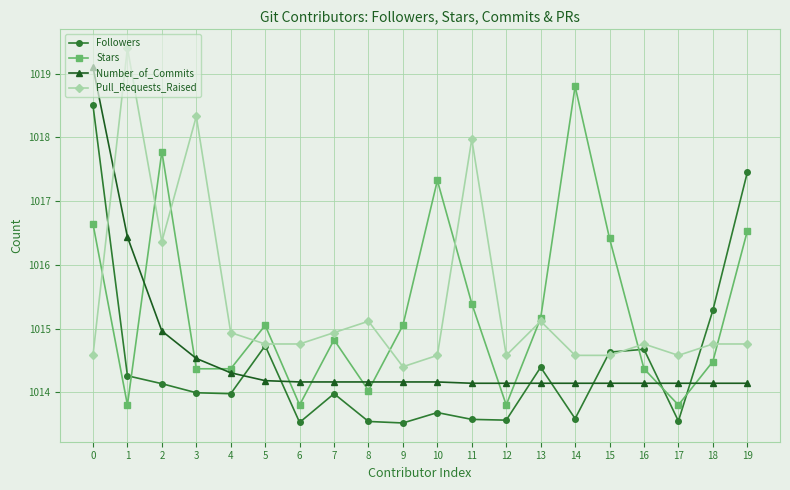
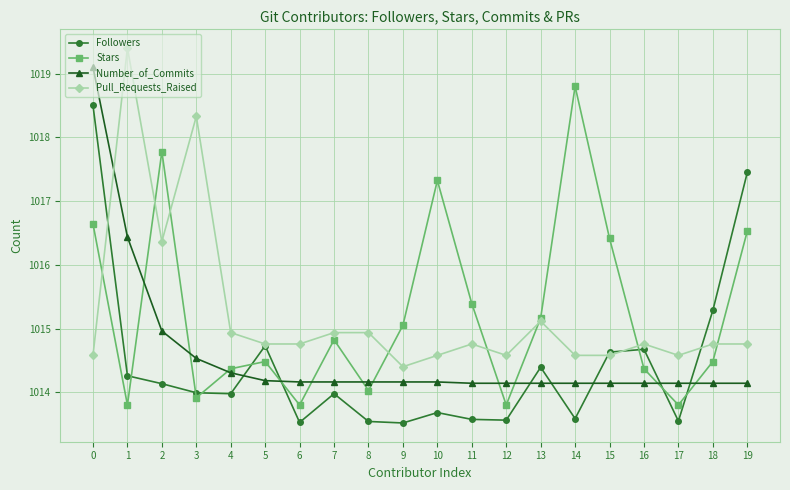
  {
    "Stars": {
      "0": 1016.6,
      "1": 1013.8,
      "2": 1017.8,
-     "3": 1014.4,
+     "3": 1013.9,
      "4": 1014.4,
-     "5": 1015.1,
+     "5": 1014.5,
      "6": 1013.8,
      "7": 1014.8,
      "8": 1014.0,
      "9": 1015.1,
      "10": 1017.3,
      "11": 1015.4,
      "12": 1013.8,
      "13": 1015.2,
      "14": 1018.8,
      "15": 1016.4,
      "16": 1014.4,
      "17": 1013.8,
      "18": 1014.5,
      "19": 1016.5
    },
    "Pull_Requests_Raised": {
      "0": 1014.6,
      "2": 1016.4,
      "3": 1018.3,
      "4": 1014.9,
      "6": 1014.8,
      "7": 1014.9,
-     "8": 1015.1,
+     "8": 1014.9,
      "9": 1014.4,
      "10": 1014.6,
-     "11": 1018.0,
+     "11": 1014.8,
      "12": 1014.6,
      "13": 1015.1,
      "14": 1014.6,
      "15": 1014.6,
      "16": 1014.8,
      "17": 1014.6,
      "18": 1014.8,
      "19": 1014.8
    }
  }
